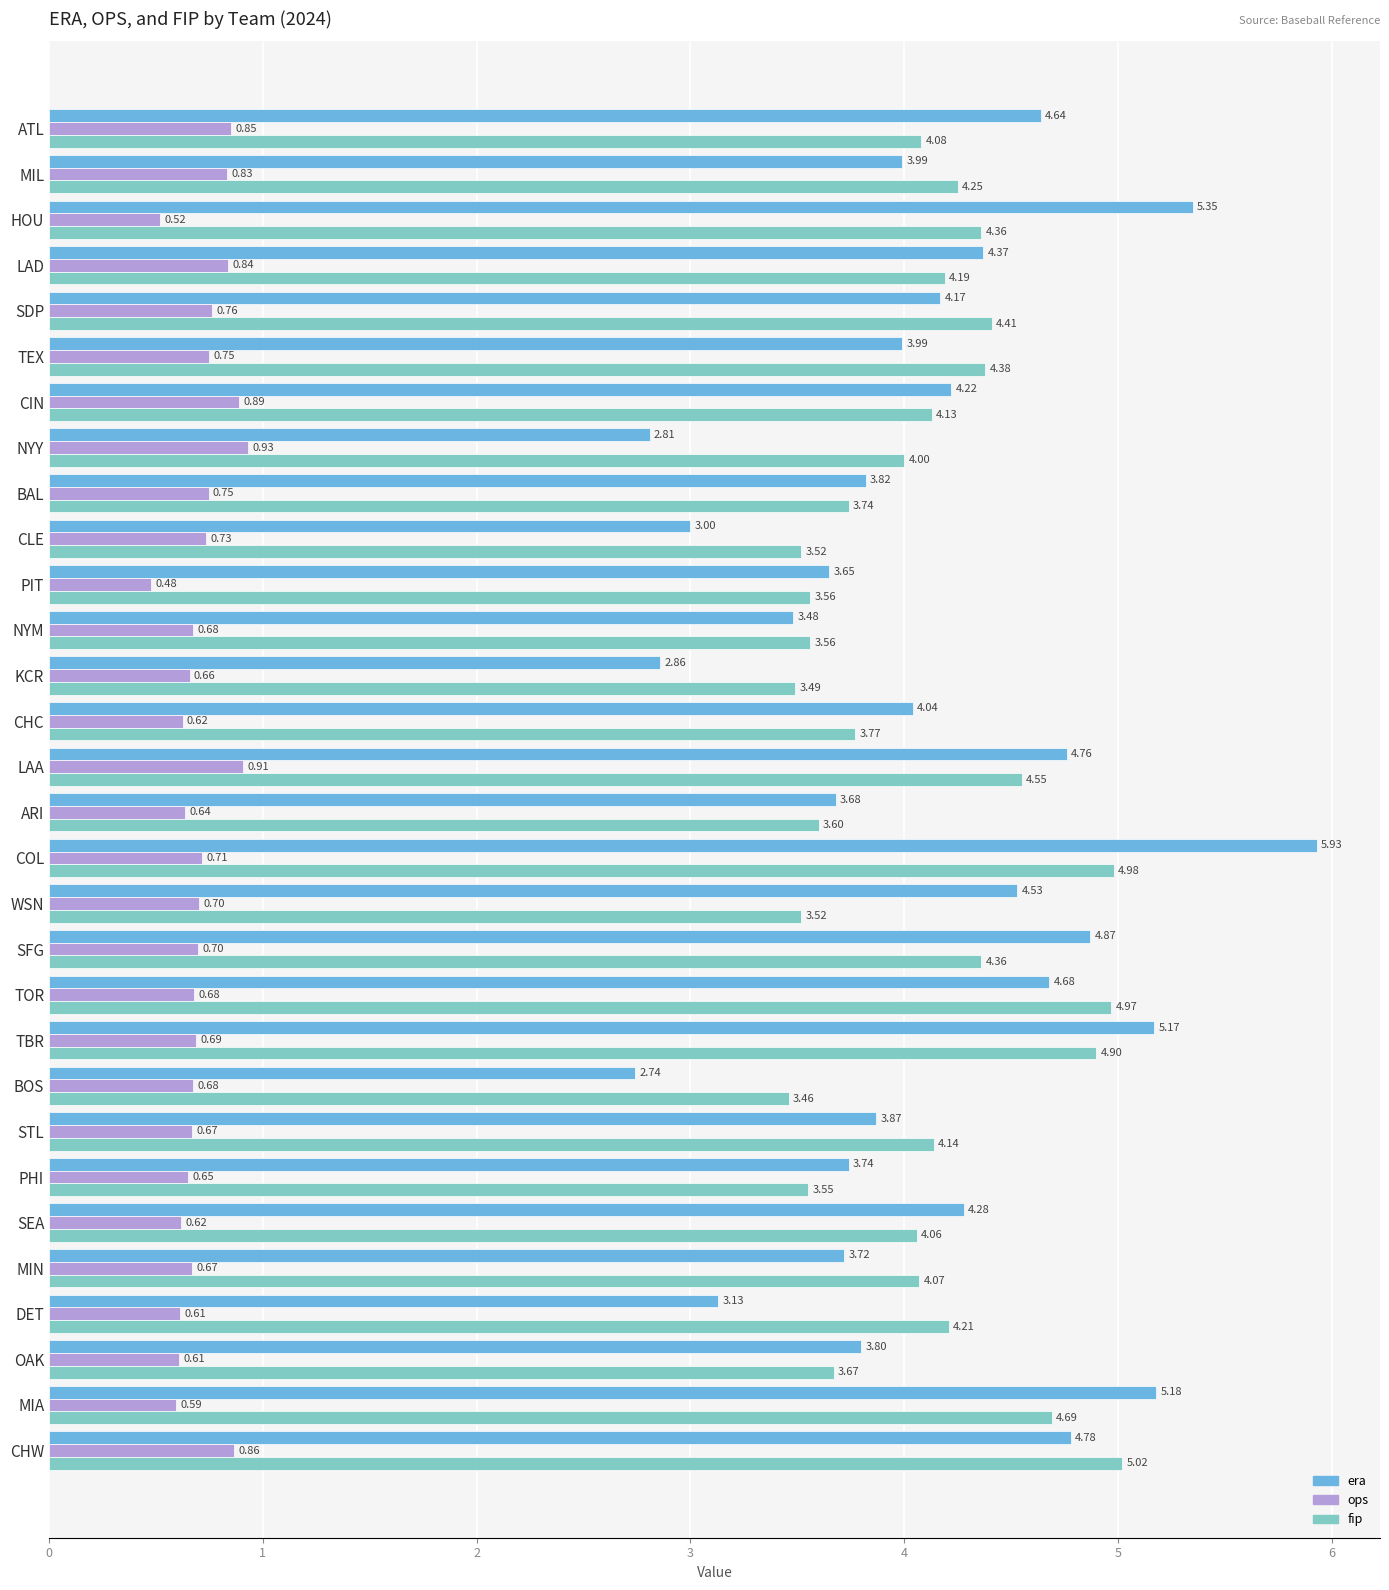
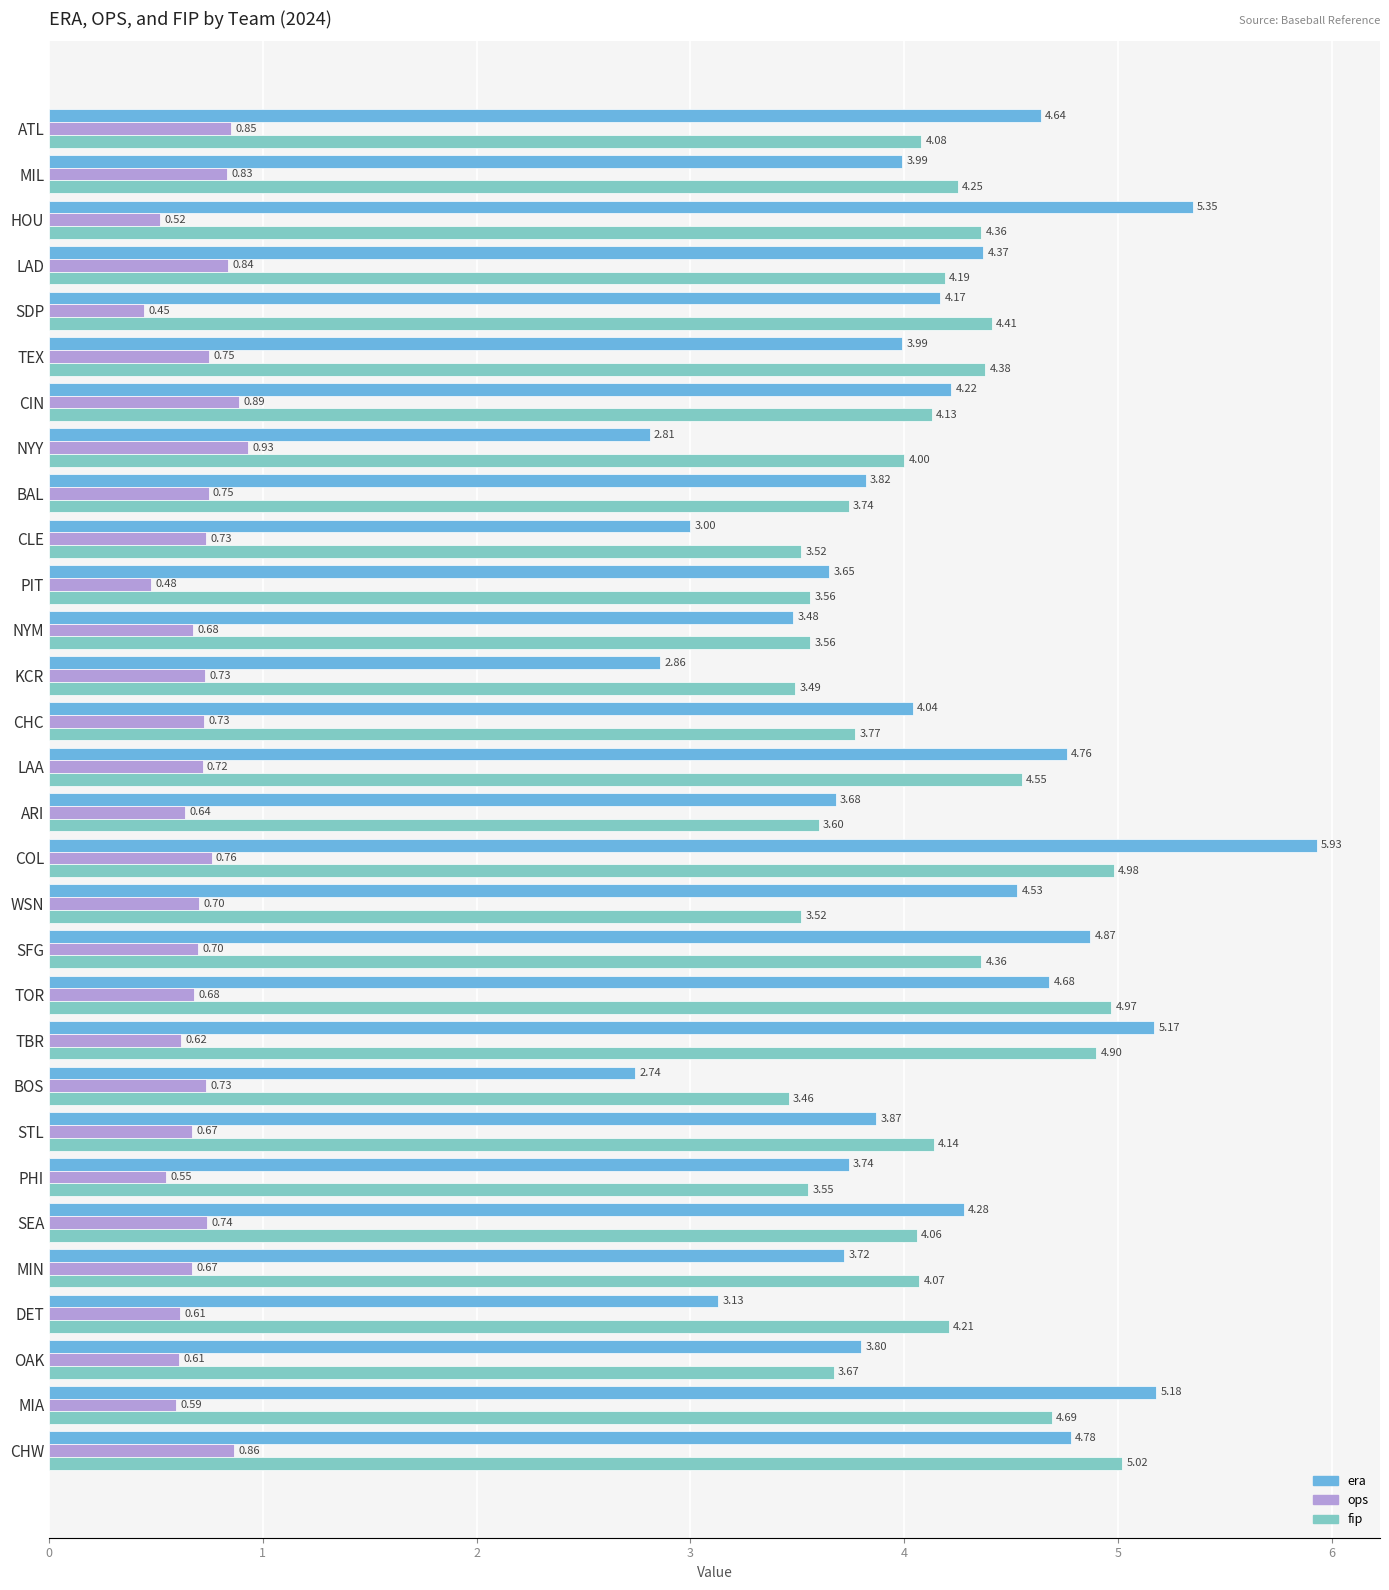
  {
    "ops": {
      "ATL": 0.85,
      "MIL": 0.83,
      "HOU": 0.52,
      "LAD": 0.84,
-     "SDP": 0.76,
+     "SDP": 0.45,
      "TEX": 0.75,
      "CIN": 0.89,
      "NYY": 0.93,
      "BAL": 0.75,
      "CLE": 0.73,
      "PIT": 0.48,
      "NYM": 0.68,
-     "KCR": 0.66,
-     "CHC": 0.62,
-     "LAA": 0.91,
+     "KCR": 0.73,
+     "CHC": 0.73,
+     "LAA": 0.72,
      "ARI": 0.64,
-     "COL": 0.71,
+     "COL": 0.76,
      "WSN": 0.70,
      "SFG": 0.70,
      "TOR": 0.68,
-     "TBR": 0.69,
-     "BOS": 0.68,
+     "TBR": 0.62,
+     "BOS": 0.73,
      "STL": 0.67,
-     "PHI": 0.65,
-     "SEA": 0.62,
+     "PHI": 0.55,
+     "SEA": 0.74,
      "MIN": 0.67,
      "DET": 0.61,
      "OAK": 0.61,
      "MIA": 0.59,
      "CHW": 0.86
    }
  }
